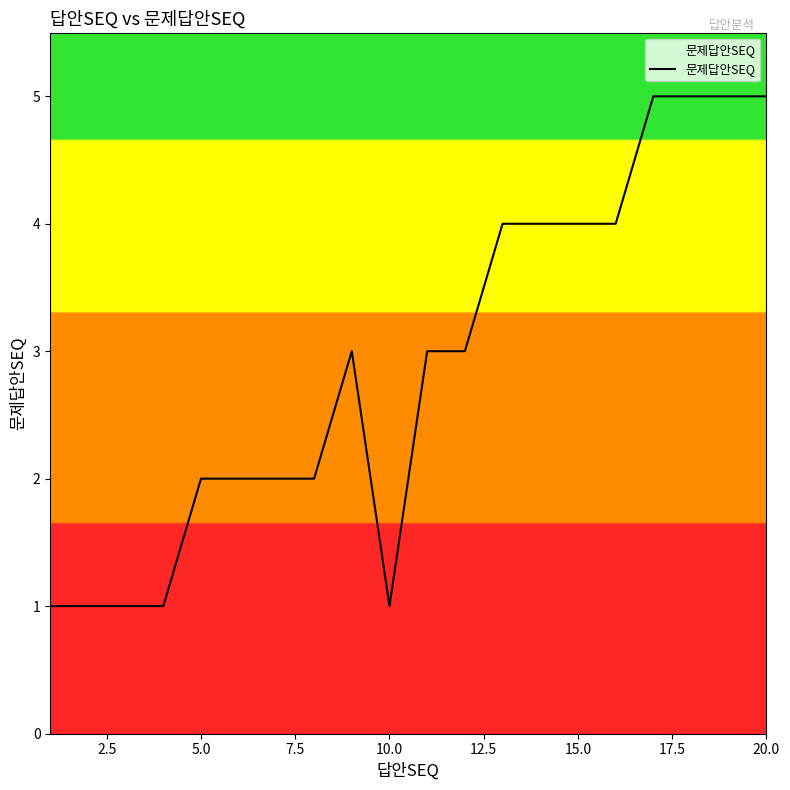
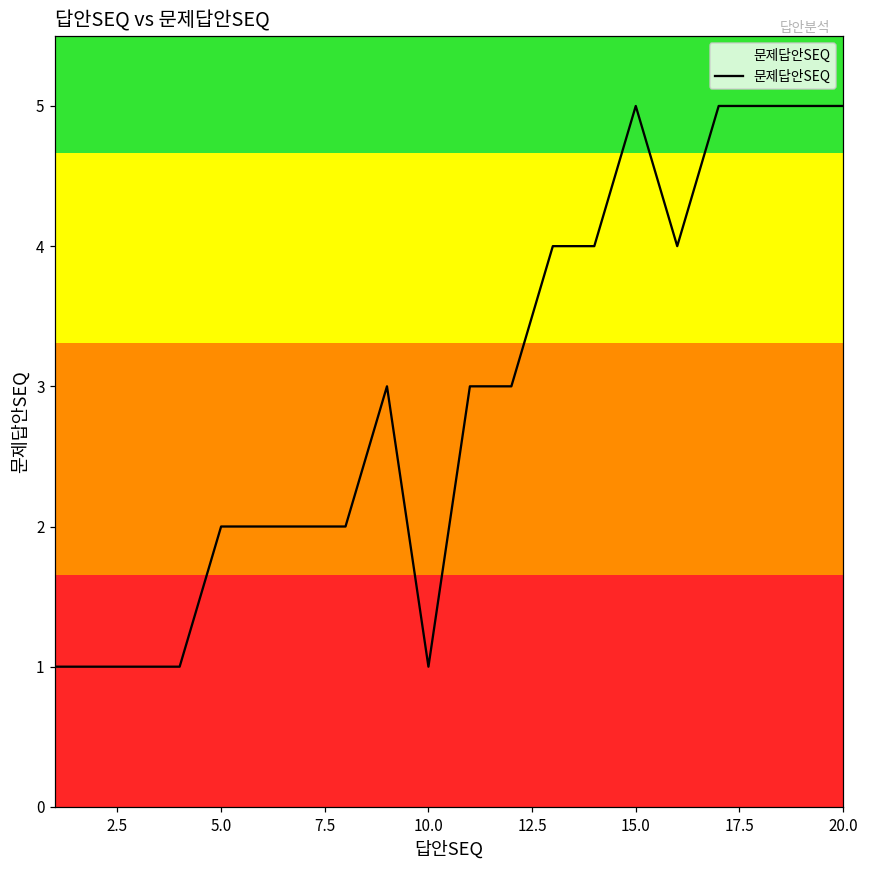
  {
    "5.0": 2,
    "10.0": 1,
-   "15.0": 4,
+   "15.0": 5,
    "20.0": 5
  }
